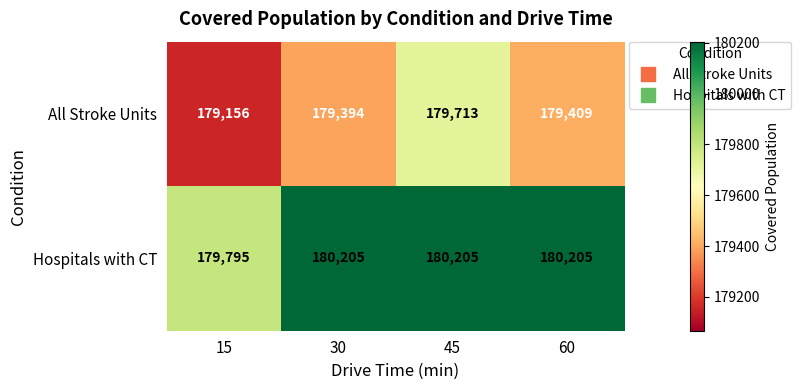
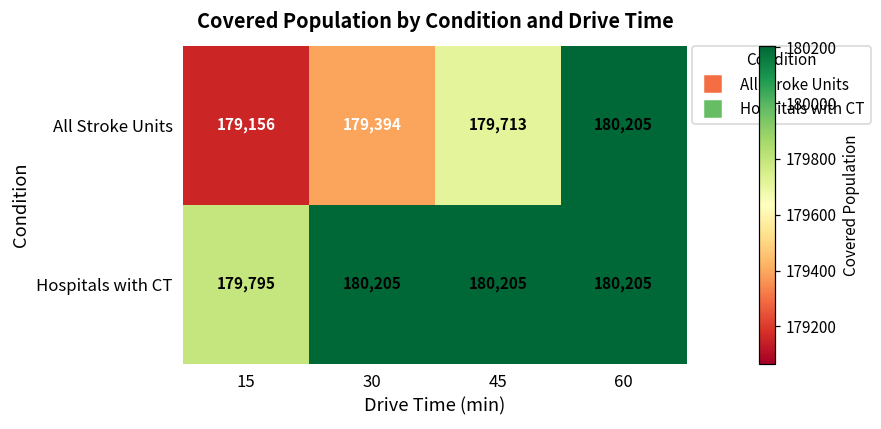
  {
    "All Stroke Units": {
      "15": "179,156",
      "30": "179,394",
      "45": "179,713",
-     "60": "179,409"
+     "60": "180,205"
    },
    "Hospitals with CT": {
      "15": "179,795",
      "30": "180,205",
      "45": "180,205",
      "60": "180,205"
    }
  }
